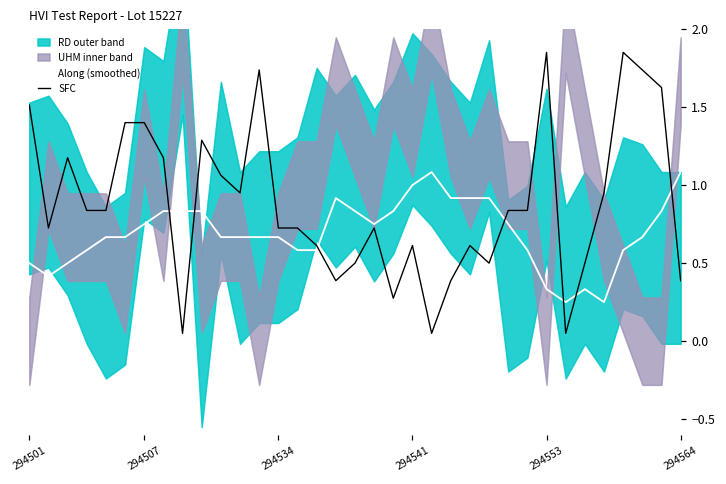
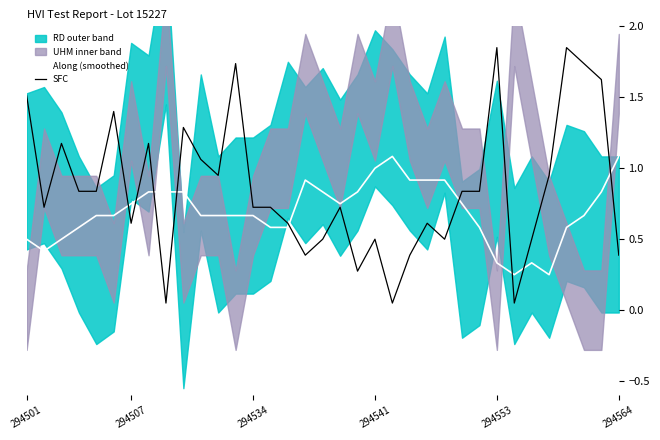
  {
    "Along (smoothed)": {
      "294501": 0.50,
      "294507": 0.75,
      "294534": 0.67,
      "294541": 1.00,
      "294553": 0.33
    },
    "SFC": {
-     "294507": 1.40,
+     "294507": 0.61,
      "294534": 0.73,
-     "294541": 0.61,
+     "294541": 0.50,
      "294553": 1.85,
      "294564": 0.39
    }
  }
